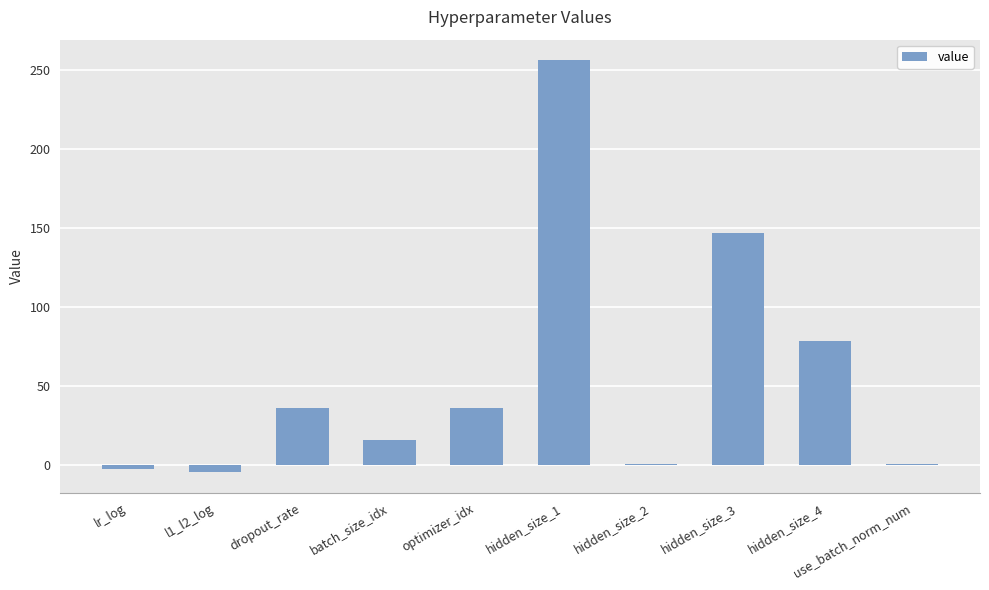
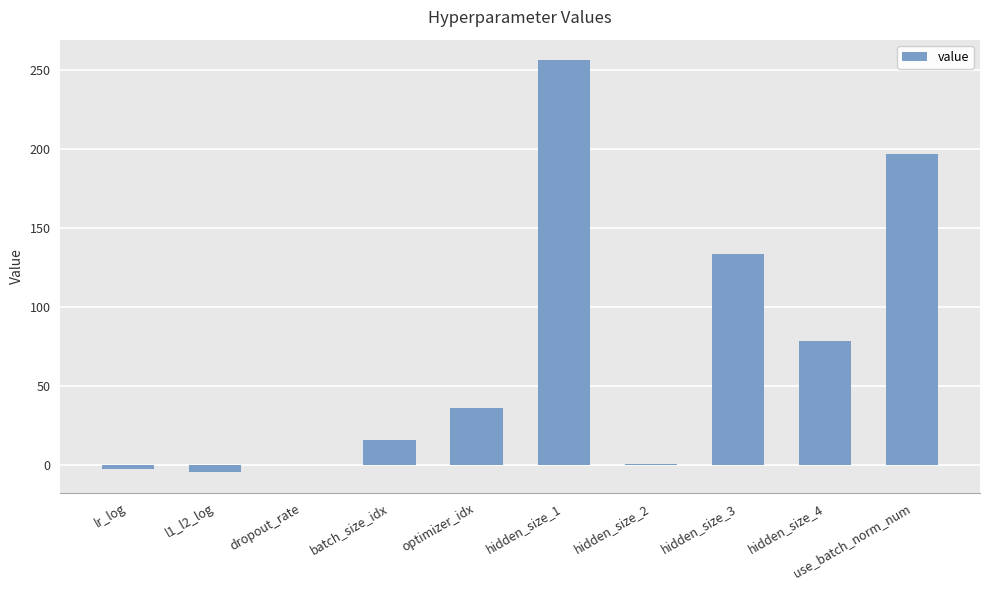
  {
    "lr_log": -3,
    "l1_l2_log": -4,
-   "dropout_rate": 36,
+   "dropout_rate": 0,
    "batch_size_idx": 16,
    "optimizer_idx": 36,
    "hidden_size_1": 256,
-   "hidden_size_3": 147,
+   "hidden_size_3": 133,
    "hidden_size_4": 79,
-   "use_batch_norm_num": 1
+   "use_batch_norm_num": 197
  }
